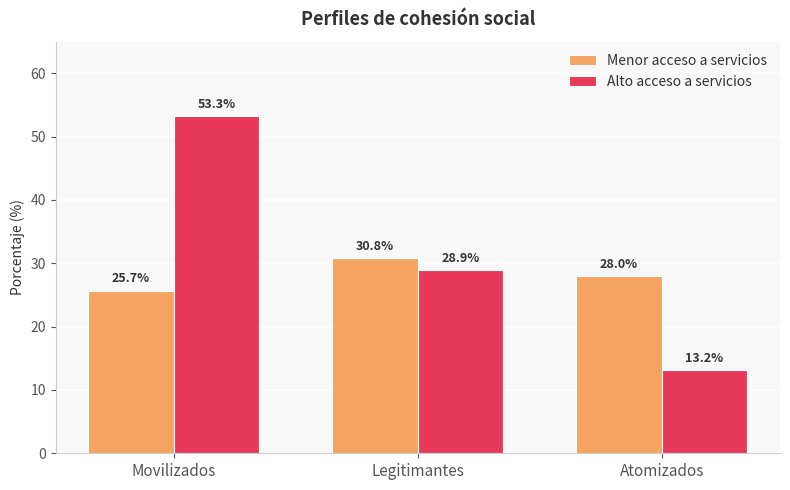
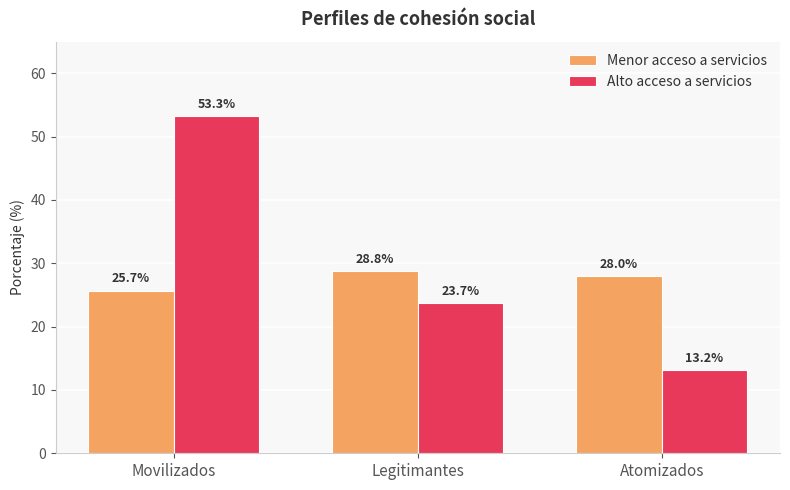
  {
    "Menor acceso a servicios": {
      "Movilizados": "25.7%",
-     "Legitimantes": "30.8%",
+     "Legitimantes": "28.8%",
      "Atomizados": "28.0%"
    },
    "Alto acceso a servicios": {
      "Movilizados": "53.3%",
-     "Legitimantes": "28.9%",
+     "Legitimantes": "23.7%",
      "Atomizados": "13.2%"
    }
  }
